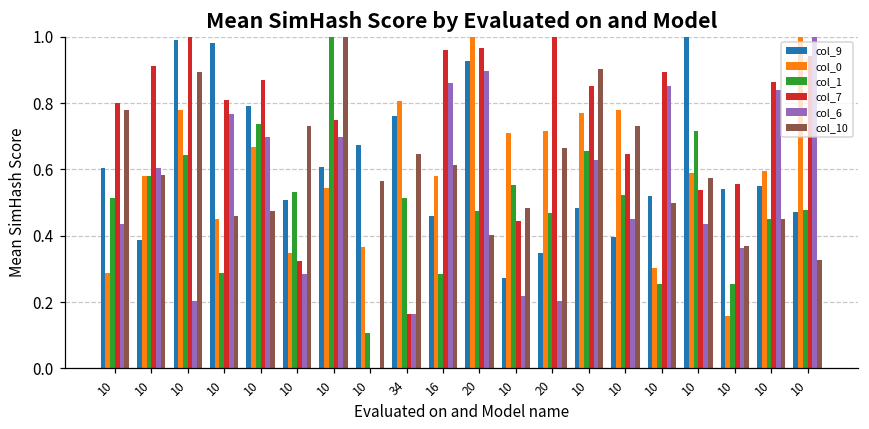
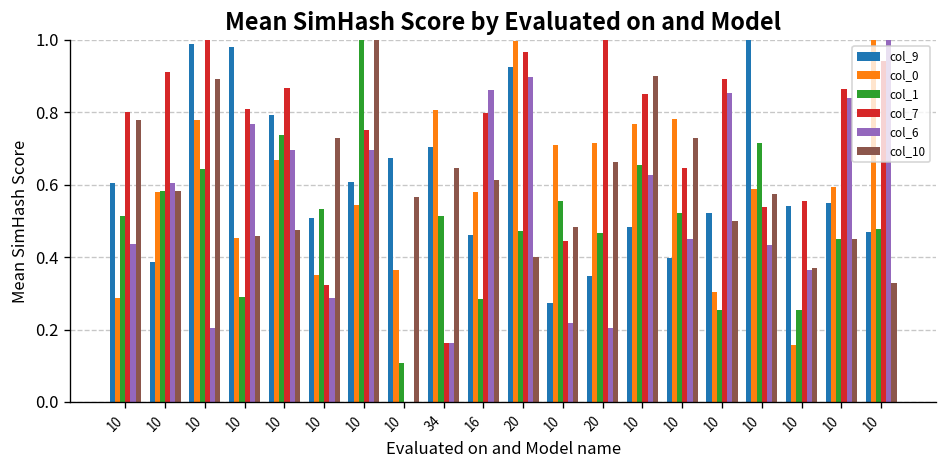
  {
    "col_9": {
-     "34": 0.76,
+     "34": 0.71,
      "16": 0.46
    },
    "col_0": {
      "34": 0.81,
      "16": 0.58
    },
    "col_1": {
      "34": 0.51,
      "16": 0.28
    },
    "col_7": {
      "34": 0.16,
-     "16": 0.96
+     "16": 0.80
    },
    "col_6": {
      "34": 0.16,
      "16": 0.86
    },
    "col_10": {
      "34": 0.65,
      "16": 0.61
    }
  }
